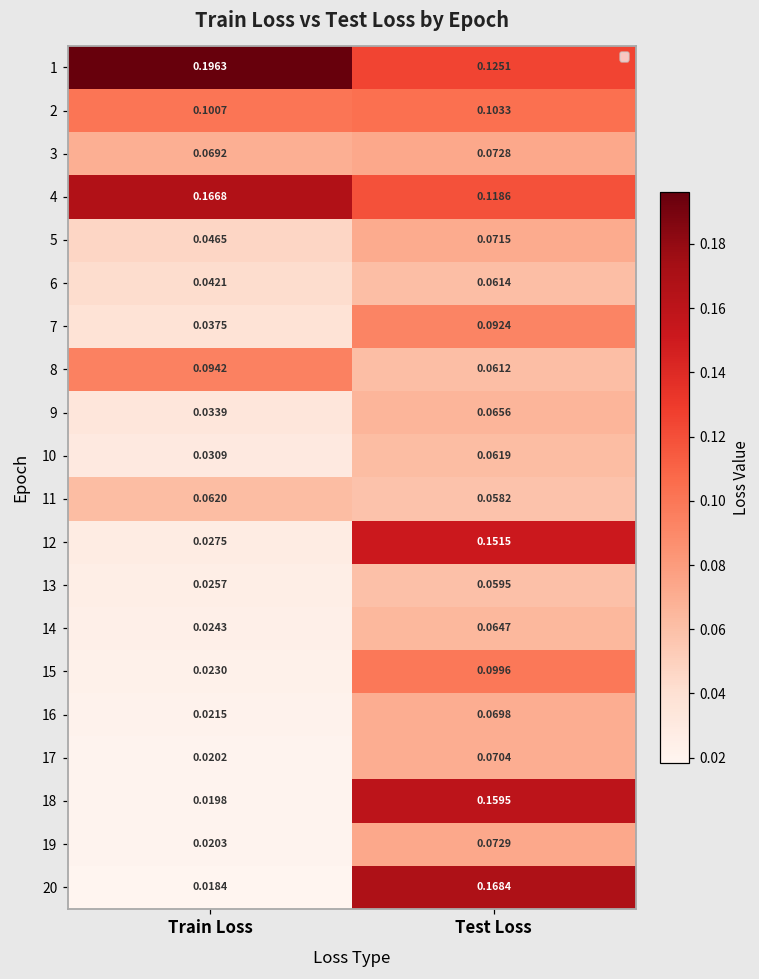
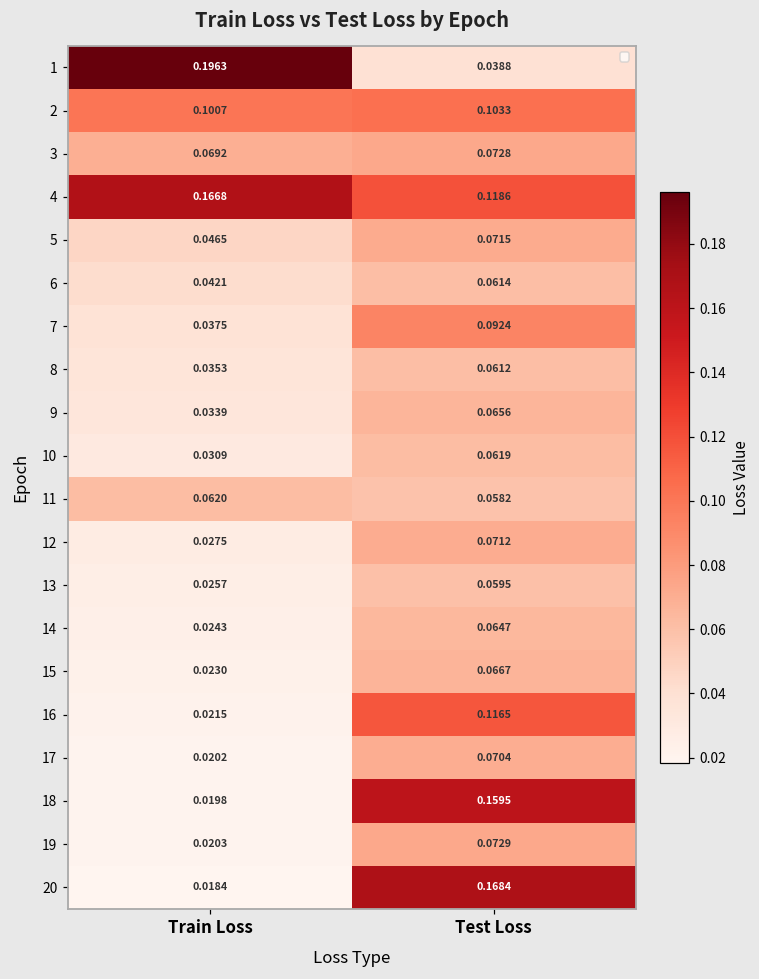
  {
    "1": {
      "Train Loss": 0.1963,
-     "Test Loss": 0.1251
+     "Test Loss": 0.0388
    },
    "2": {
      "Train Loss": 0.1007,
      "Test Loss": 0.1033
    },
    "3": {
      "Train Loss": 0.0692,
      "Test Loss": 0.0728
    },
    "4": {
      "Train Loss": 0.1668,
      "Test Loss": 0.1186
    },
    "5": {
      "Train Loss": 0.0465,
      "Test Loss": 0.0715
    },
    "6": {
      "Train Loss": 0.0421,
      "Test Loss": 0.0614
    },
    "7": {
      "Train Loss": 0.0375,
      "Test Loss": 0.0924
    },
    "8": {
-     "Train Loss": 0.0942,
+     "Train Loss": 0.0353,
      "Test Loss": 0.0612
    },
    "9": {
      "Train Loss": 0.0339,
      "Test Loss": 0.0656
    },
    "10": {
      "Train Loss": 0.0309,
      "Test Loss": 0.0619
    },
    "11": {
      "Train Loss": 0.0620,
      "Test Loss": 0.0582
    },
    "12": {
      "Train Loss": 0.0275,
-     "Test Loss": 0.1515
+     "Test Loss": 0.0712
    },
    "13": {
      "Train Loss": 0.0257,
      "Test Loss": 0.0595
    },
    "14": {
      "Train Loss": 0.0243,
      "Test Loss": 0.0647
    },
    "15": {
      "Train Loss": 0.0230,
-     "Test Loss": 0.0996
+     "Test Loss": 0.0667
    },
    "16": {
      "Train Loss": 0.0215,
-     "Test Loss": 0.0698
+     "Test Loss": 0.1165
    },
    "17": {
      "Train Loss": 0.0202,
      "Test Loss": 0.0704
    },
    "18": {
      "Train Loss": 0.0198,
      "Test Loss": 0.1595
    },
    "19": {
      "Train Loss": 0.0203,
      "Test Loss": 0.0729
    },
    "20": {
      "Train Loss": 0.0184,
      "Test Loss": 0.1684
    }
  }
